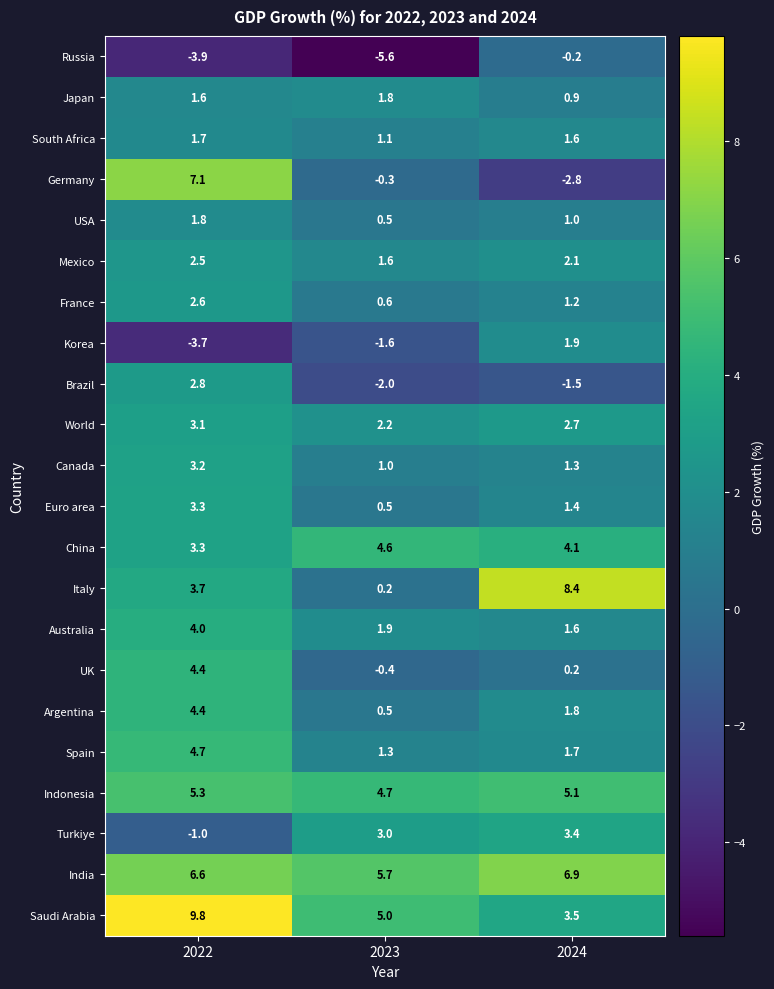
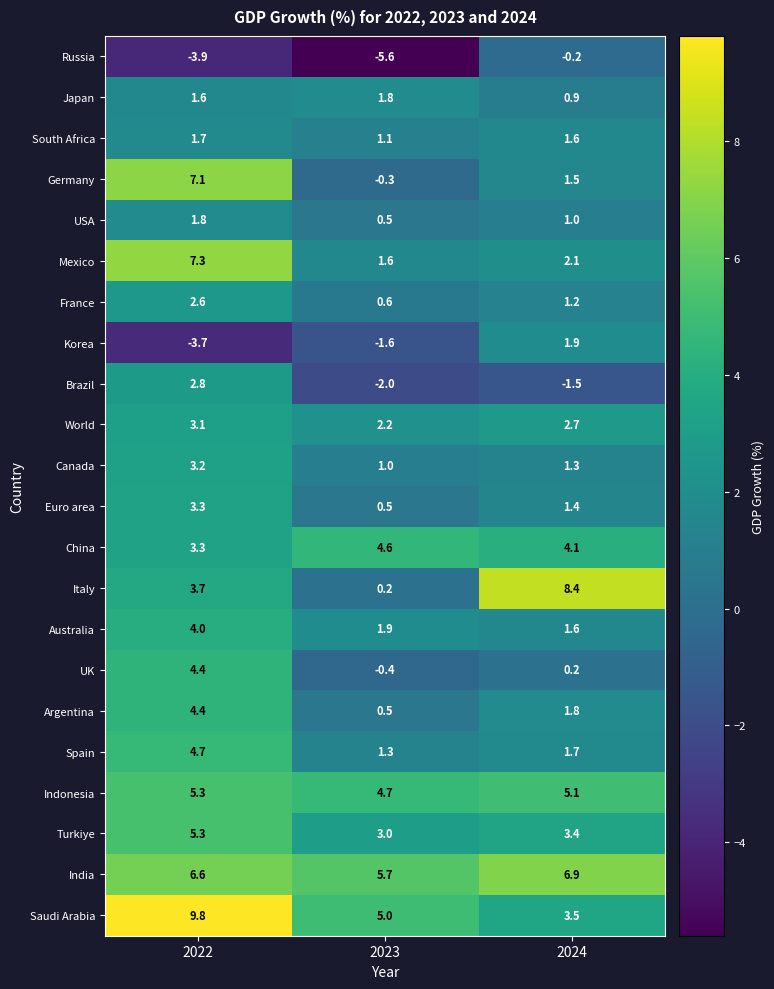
  {
    "Russia": {
      "2022": -3.9,
      "2023": -5.6,
      "2024": -0.2
    },
    "Japan": {
      "2022": 1.6,
      "2023": 1.8,
      "2024": 0.9
    },
    "South Africa": {
      "2022": 1.7,
      "2023": 1.1,
      "2024": 1.6
    },
    "Germany": {
      "2022": 7.1,
      "2023": -0.3,
-     "2024": -2.8
+     "2024": 1.5
    },
    "USA": {
      "2022": 1.8,
      "2023": 0.5,
      "2024": 1.0
    },
    "Mexico": {
-     "2022": 2.5,
+     "2022": 7.3,
      "2023": 1.6,
      "2024": 2.1
    },
    "France": {
      "2022": 2.6,
      "2023": 0.6,
      "2024": 1.2
    },
    "Korea": {
      "2022": -3.7,
      "2023": -1.6,
      "2024": 1.9
    },
    "Brazil": {
      "2022": 2.8,
      "2023": -2.0,
      "2024": -1.5
    },
    "World": {
      "2022": 3.1,
      "2023": 2.2,
      "2024": 2.7
    },
    "Canada": {
      "2022": 3.2,
      "2023": 1.0,
      "2024": 1.3
    },
    "Euro area": {
      "2022": 3.3,
      "2023": 0.5,
      "2024": 1.4
    },
    "China": {
      "2022": 3.3,
      "2023": 4.6,
      "2024": 4.1
    },
    "Italy": {
      "2022": 3.7,
      "2023": 0.2,
      "2024": 8.4
    },
    "Australia": {
      "2022": 4.0,
      "2023": 1.9,
      "2024": 1.6
    },
    "UK": {
      "2022": 4.4,
      "2023": -0.4,
      "2024": 0.2
    },
    "Argentina": {
      "2022": 4.4,
      "2023": 0.5,
      "2024": 1.8
    },
    "Spain": {
      "2022": 4.7,
      "2023": 1.3,
      "2024": 1.7
    },
    "Indonesia": {
      "2022": 5.3,
      "2023": 4.7,
      "2024": 5.1
    },
    "Turkiye": {
-     "2022": -1.0,
+     "2022": 5.3,
      "2023": 3.0,
      "2024": 3.4
    },
    "India": {
      "2022": 6.6,
      "2023": 5.7,
      "2024": 6.9
    },
    "Saudi Arabia": {
      "2022": 9.8,
      "2023": 5.0,
      "2024": 3.5
    }
  }
